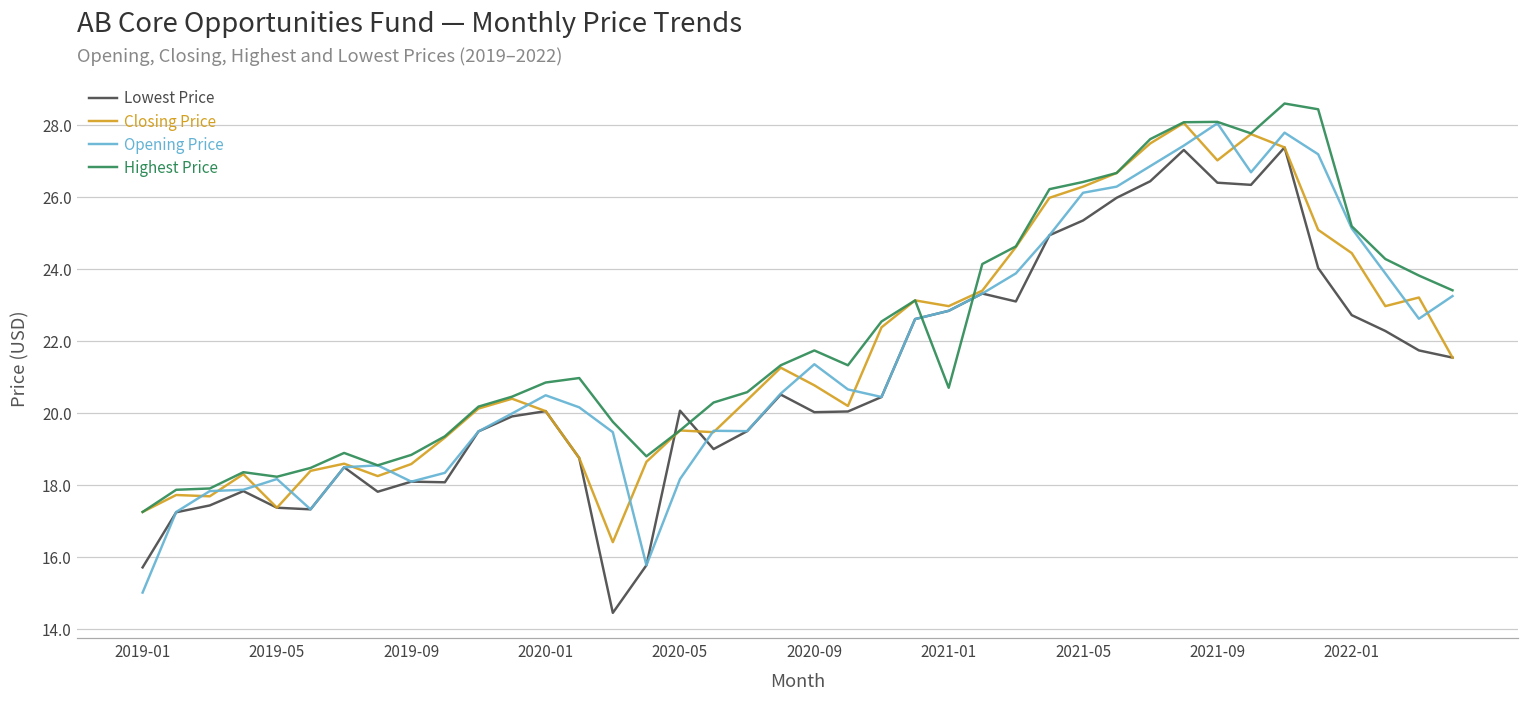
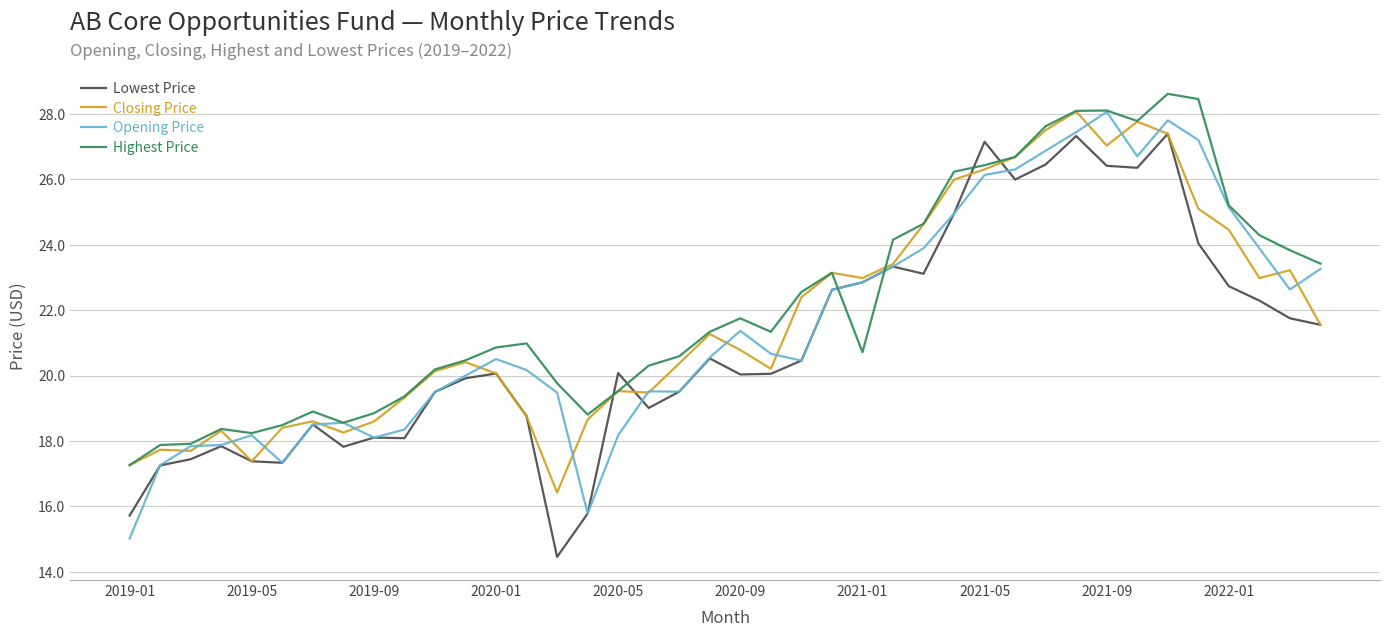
  {
    "Lowest Price": {
      "2019-01": 15.7,
      "2020-05": 20.1,
      "2020-09": 20.0,
-     "2021-05": 25.4,
+     "2021-05": 27.1,
      "2021-09": 26.4,
      "2022-01": 22.7
    },
    "Closing Price": {
      "2019-09": 18.6,
      "2020-09": 20.8,
      "2021-01": 23.0,
      "2021-05": 26.3,
      "2021-09": 27.0,
      "2022-01": 24.5
    },
    "Opening Price": {
      "2019-01": 15.0,
      "2020-01": 20.5,
      "2020-05": 18.2,
      "2020-09": 21.4,
      "2021-05": 26.1
    },
    "Highest Price": {
      "2019-09": 18.8,
      "2020-01": 20.9,
      "2020-09": 21.7,
      "2021-01": 20.7,
      "2021-05": 26.4
    }
  }
